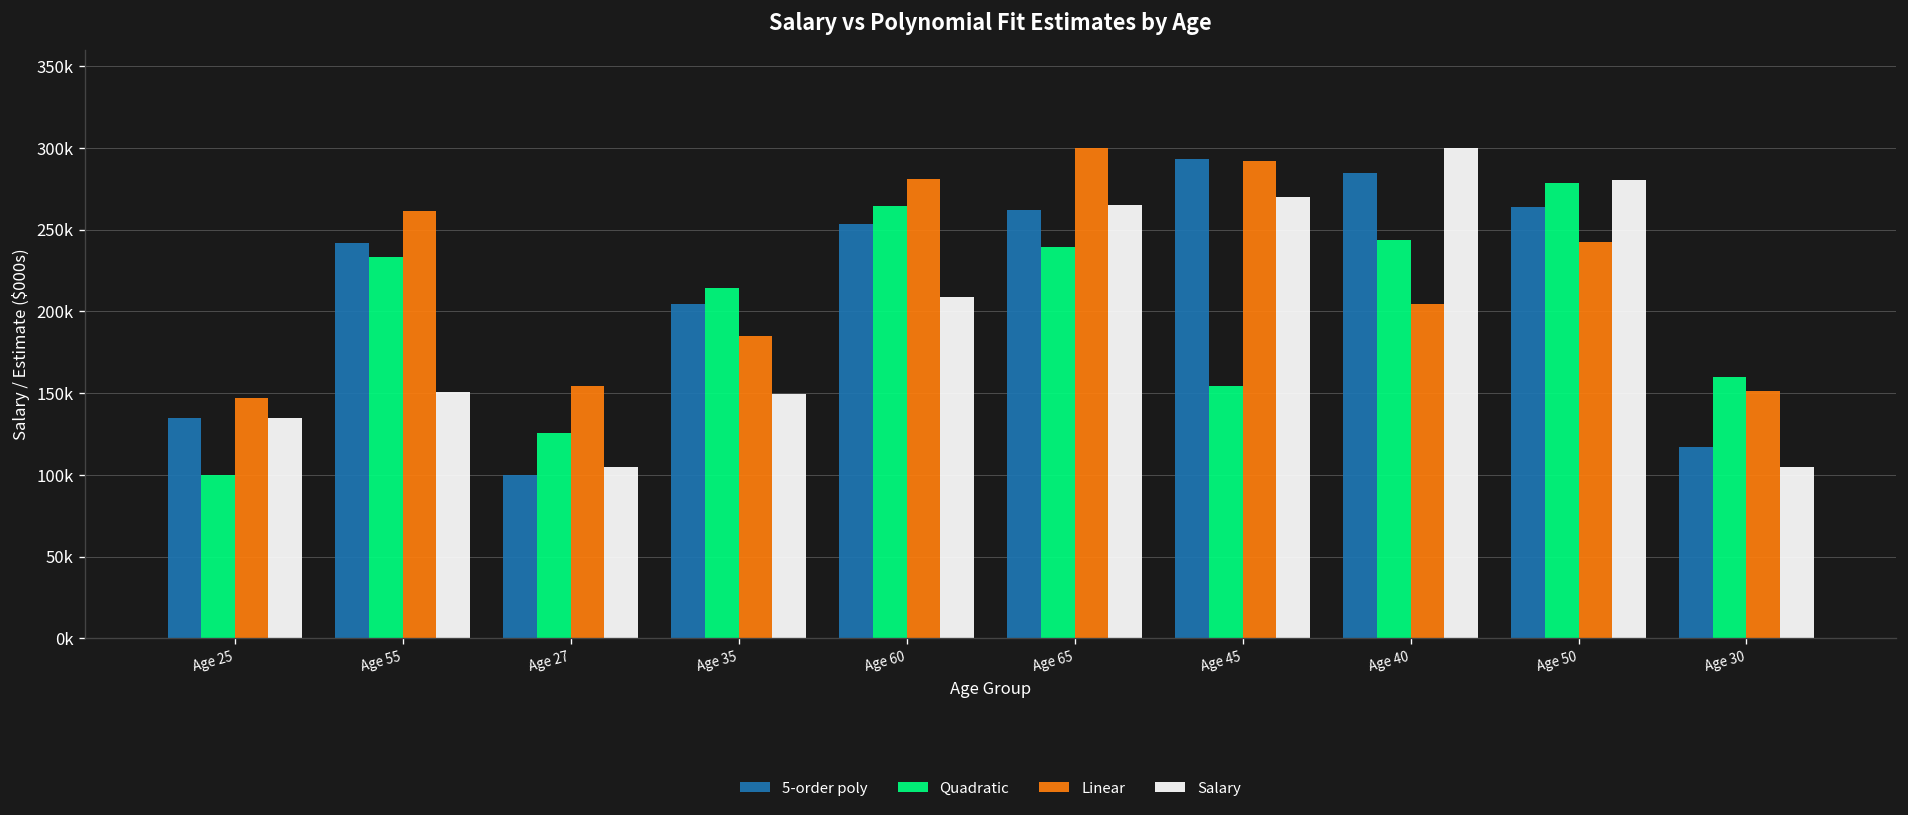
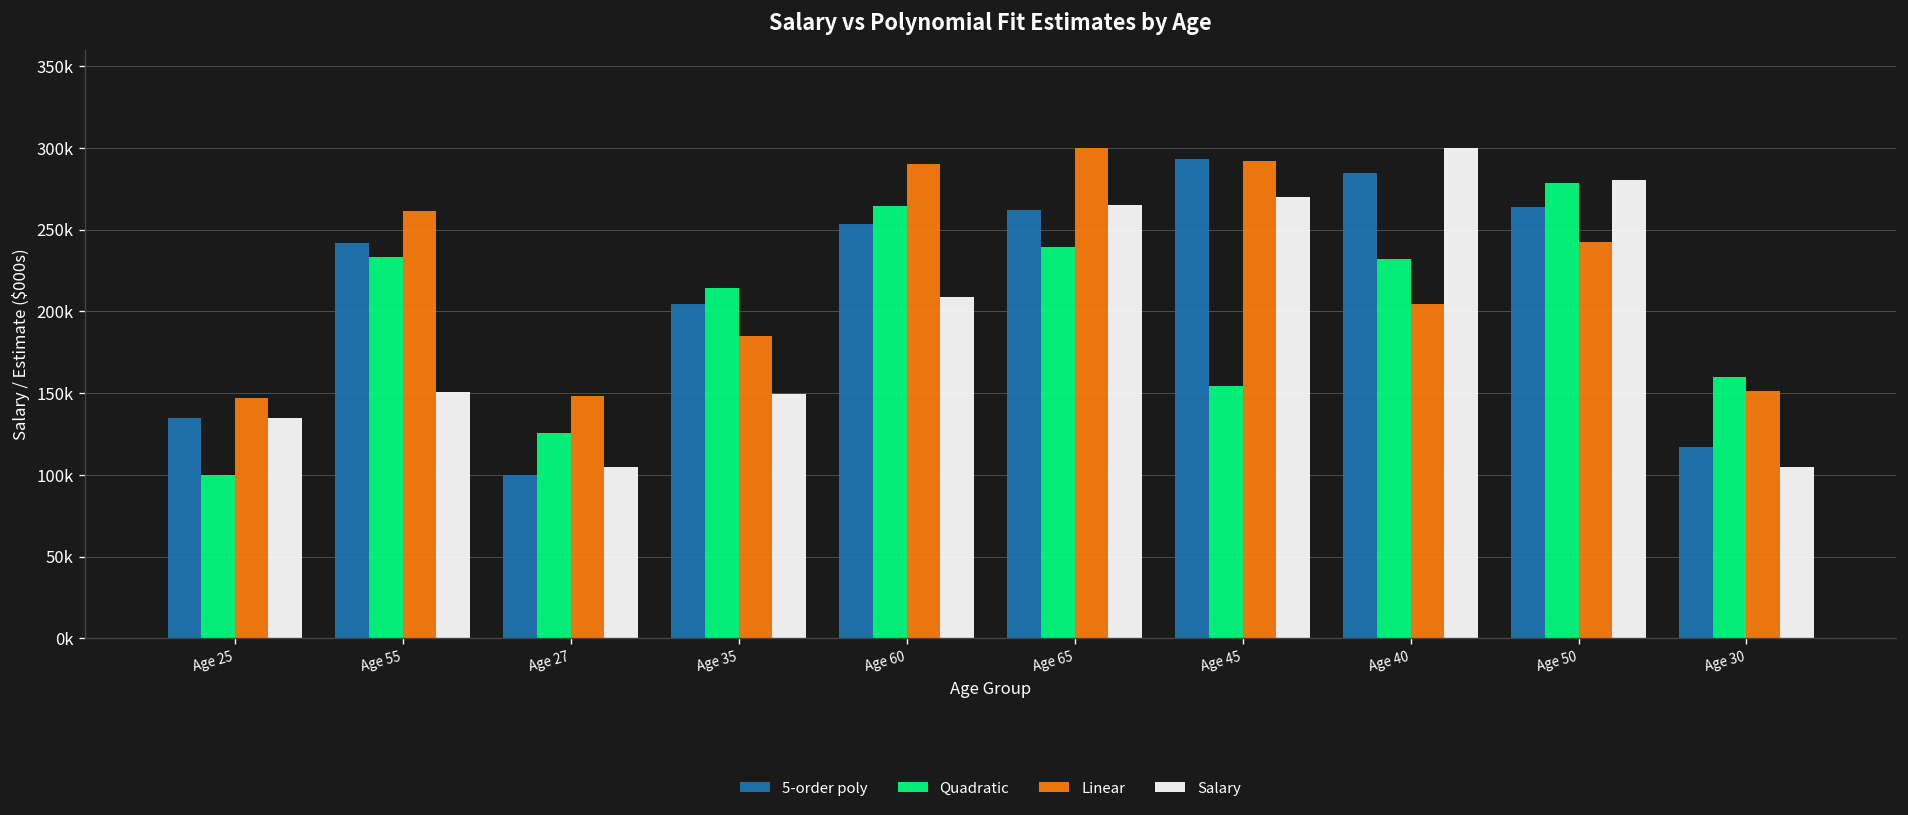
  {
    "5-order poly": {
      "Age 25": 135000,
      "Age 55": 242000,
      "Age 27": 100000,
      "Age 35": 205000,
      "Age 60": 253000,
      "Age 65": 262000,
      "Age 45": 293000,
      "Age 40": 285000,
      "Age 50": 264000,
      "Age 30": 117000
    },
    "Quadratic": {
      "Age 25": 100000,
      "Age 55": 233000,
      "Age 27": 126000,
      "Age 35": 214000,
      "Age 60": 265000,
      "Age 65": 239000,
      "Age 45": 155000,
-     "Age 40": 244000,
+     "Age 40": 232000,
      "Age 50": 278000,
      "Age 30": 160000
    },
    "Linear": {
      "Age 25": 147000,
      "Age 55": 262000,
-     "Age 27": 154000,
+     "Age 27": 148000,
      "Age 35": 185000,
-     "Age 60": 281000,
+     "Age 60": 290000,
      "Age 65": 300000,
      "Age 45": 292000,
      "Age 40": 204000,
      "Age 50": 243000,
      "Age 30": 151000
    },
    "Salary": {
      "Age 25": 135000,
      "Age 55": 151000,
      "Age 27": 105000,
      "Age 35": 150000,
      "Age 60": 209000,
      "Age 65": 265000,
      "Age 45": 270000,
      "Age 40": 300000,
      "Age 50": 280000,
      "Age 30": 105000
    }
  }
